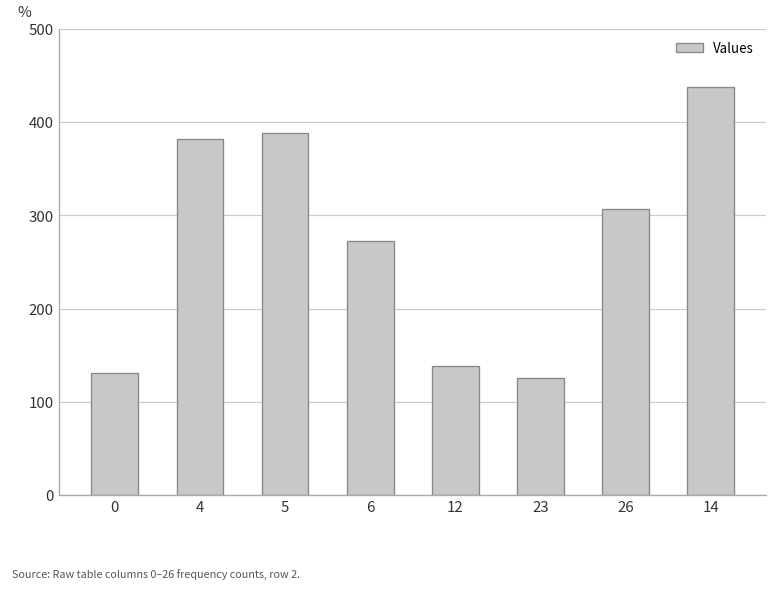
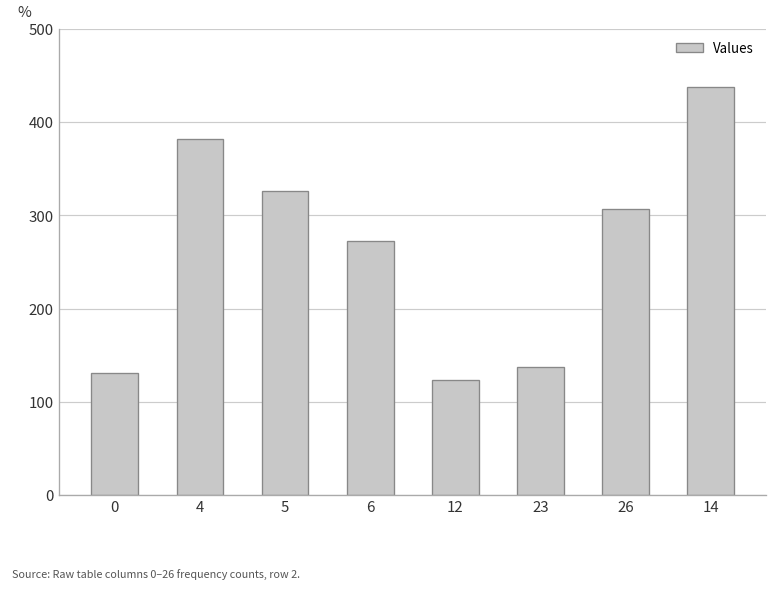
  {
    "0": 130,
    "4": 380,
-   "5": 390,
+   "5": 330,
    "6": 270,
-   "12": 140,
-   "23": 130,
+   "12": 120,
+   "23": 140,
    "26": 310,
    "14": 440
  }
